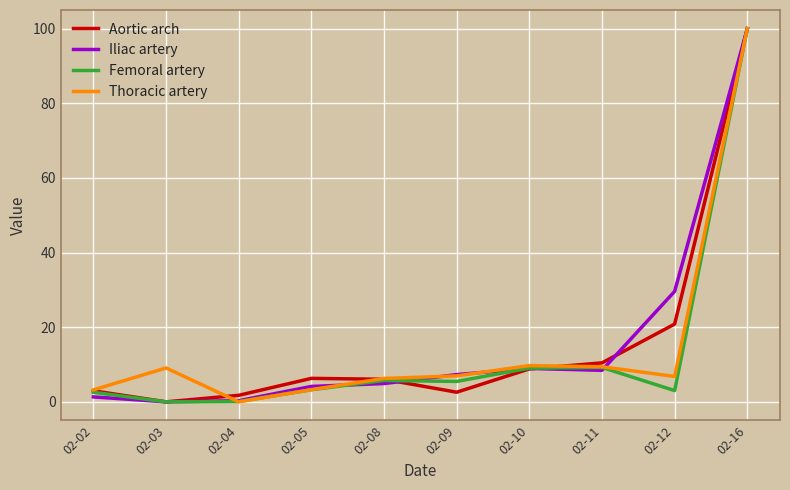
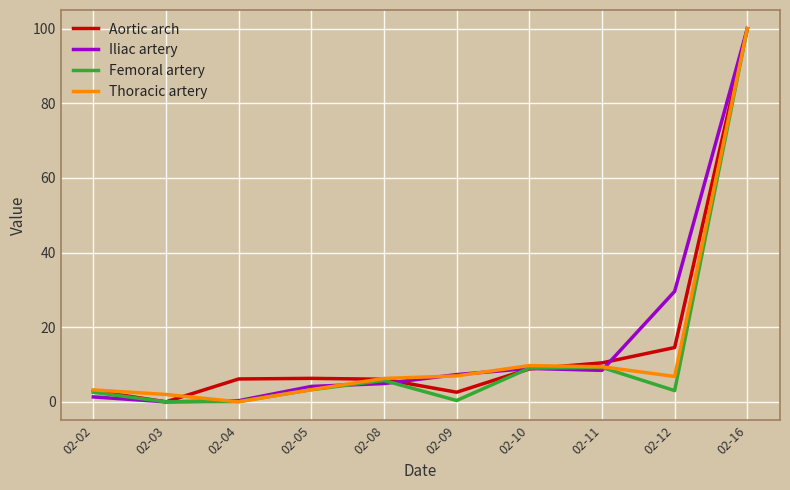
  {
    "Aortic arch": {
-     "02-04": 2,
+     "02-04": 6,
      "02-05": 6,
      "02-09": 3,
      "02-11": 10,
-     "02-12": 21
+     "02-12": 15
    },
    "Iliac artery": {
      "02-02": 1,
      "02-05": 4,
      "02-08": 5,
      "02-11": 8,
      "02-12": 30
    },
    "Femoral artery": {
-     "02-09": 5,
+     "02-09": 0,
      "02-12": 3
    },
    "Thoracic artery": {
-     "02-03": 9,
+     "02-03": 2,
      "02-12": 7
    }
  }
